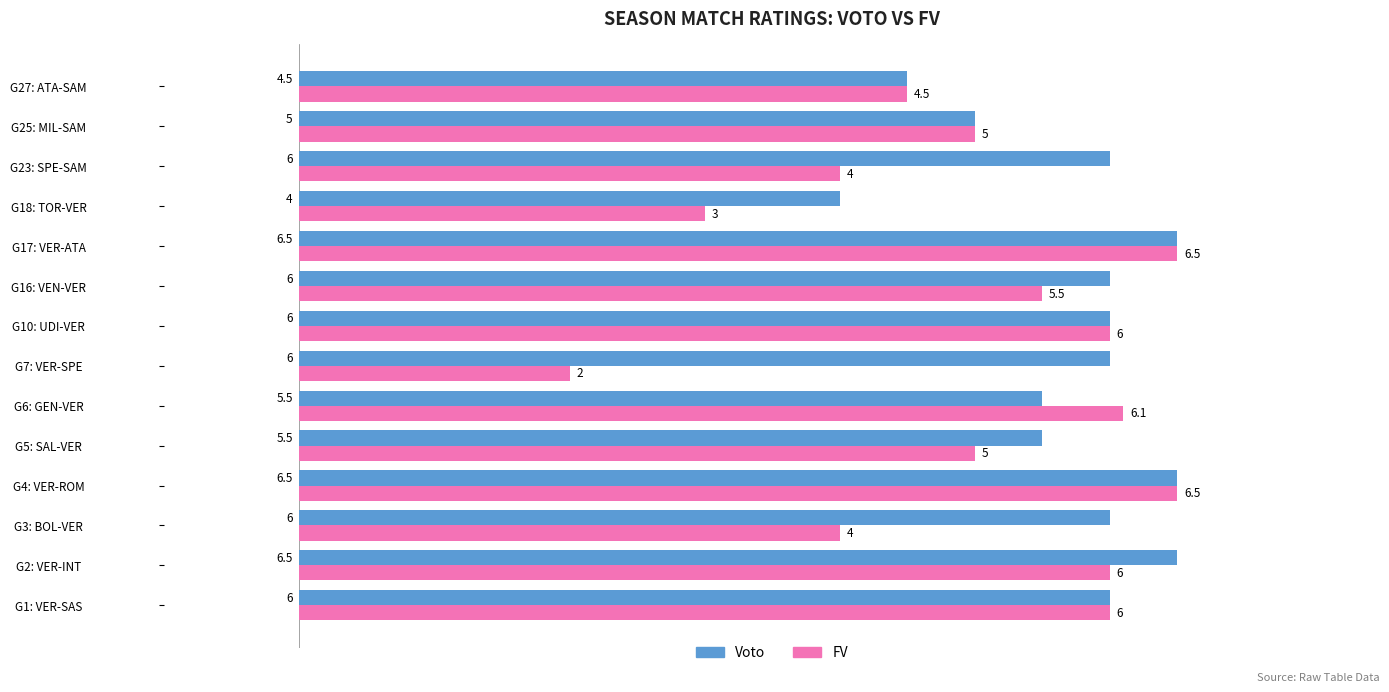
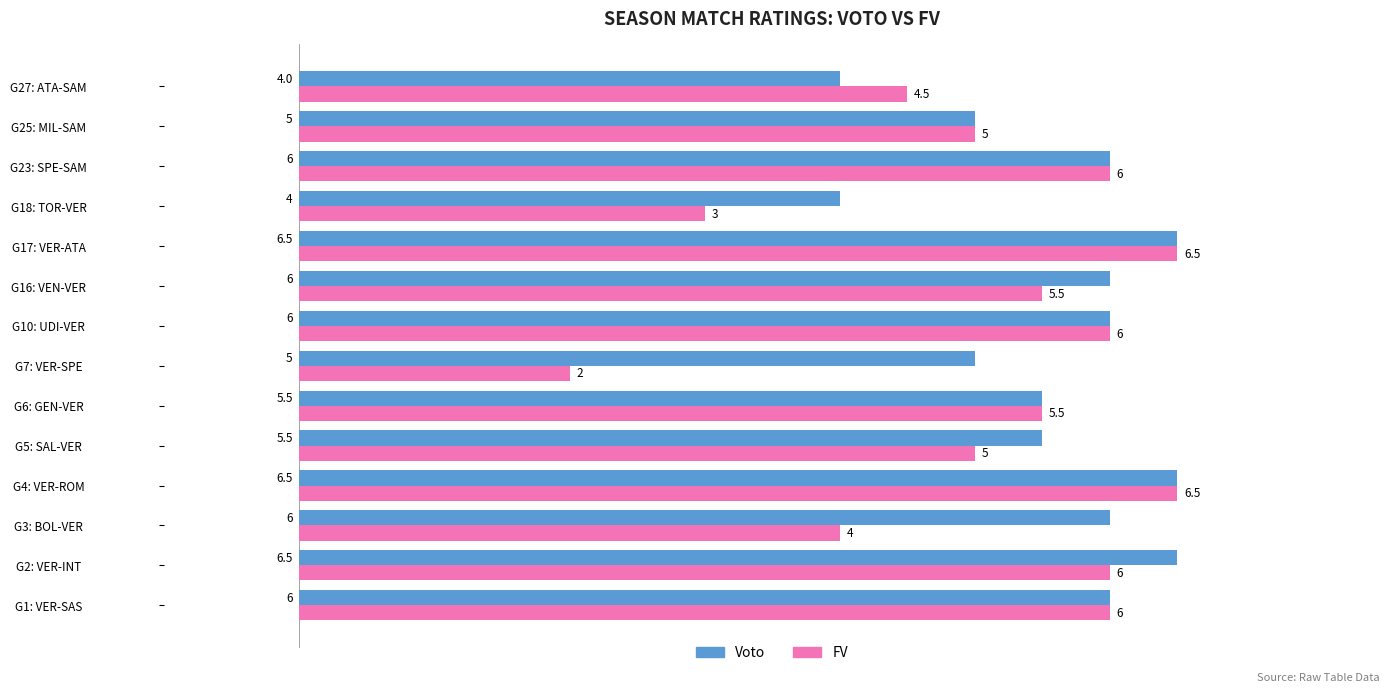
  {
    "Voto": {
-     "G27: ATA-SAM": 4.5,
-     "G7: VER-SPE": 6
+     "G27: ATA-SAM": 4.0,
+     "G7: VER-SPE": 5
    },
    "FV": {
      "G27: ATA-SAM": 4.5,
      "G25: MIL-SAM": 5,
-     "G23: SPE-SAM": 4,
+     "G23: SPE-SAM": 6,
      "G18: TOR-VER": 3,
      "G17: VER-ATA": 6.5,
      "G16: VEN-VER": 5.5,
      "G10: UDI-VER": 6,
      "G7: VER-SPE": 2,
-     "G6: GEN-VER": 6.1,
+     "G6: GEN-VER": 5.5,
      "G5: SAL-VER": 5,
      "G4: VER-ROM": 6.5,
      "G3: BOL-VER": 4,
      "G2: VER-INT": 6,
      "G1: VER-SAS": 6
    }
  }
